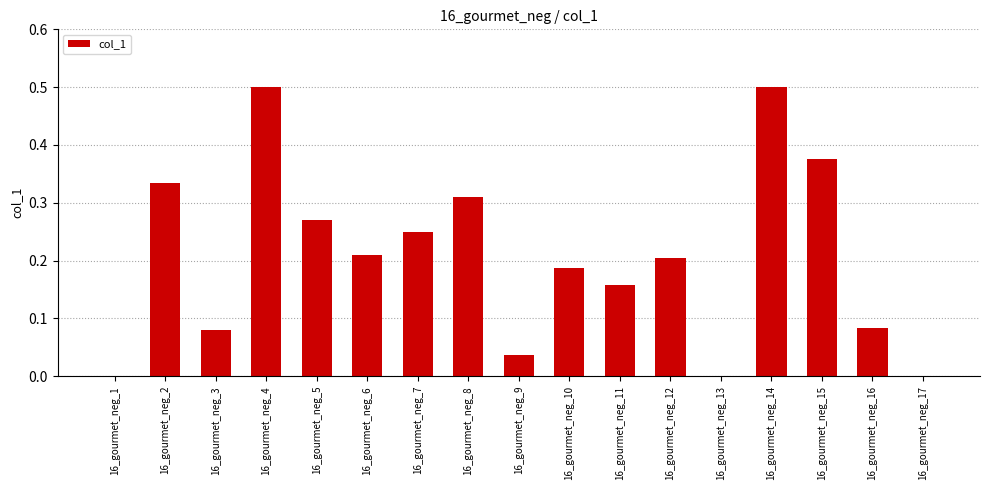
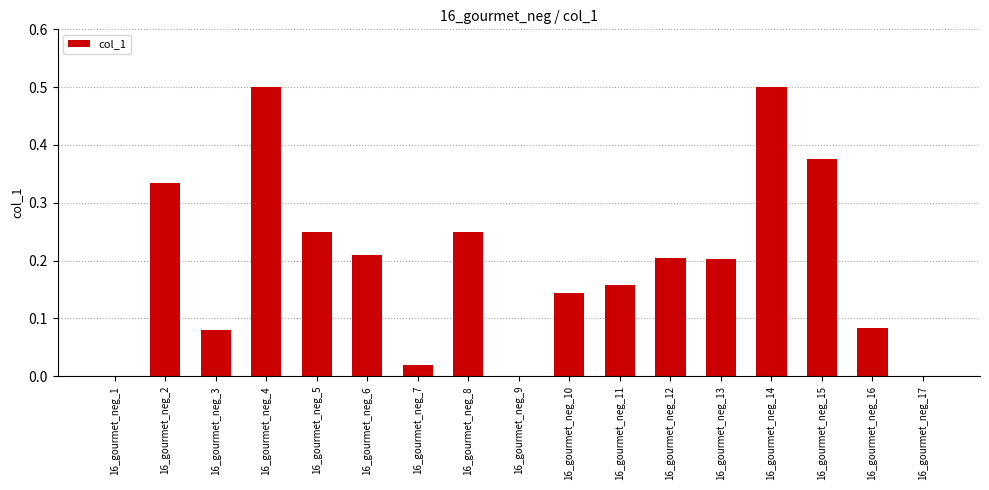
  {
    "16_gourmet_neg_2": 0.33,
    "16_gourmet_neg_3": 0.08,
    "16_gourmet_neg_4": 0.50,
-   "16_gourmet_neg_5": 0.27,
+   "16_gourmet_neg_5": 0.25,
    "16_gourmet_neg_6": 0.21,
-   "16_gourmet_neg_7": 0.25,
-   "16_gourmet_neg_8": 0.31,
-   "16_gourmet_neg_9": 0.04,
-   "16_gourmet_neg_10": 0.19,
+   "16_gourmet_neg_7": 0.02,
+   "16_gourmet_neg_8": 0.25,
+   "16_gourmet_neg_9": 0.00,
+   "16_gourmet_neg_10": 0.14,
    "16_gourmet_neg_11": 0.16,
    "16_gourmet_neg_12": 0.21,
-   "16_gourmet_neg_13": 0.00,
+   "16_gourmet_neg_13": 0.20,
    "16_gourmet_neg_14": 0.50,
    "16_gourmet_neg_15": 0.38,
    "16_gourmet_neg_16": 0.08
  }
